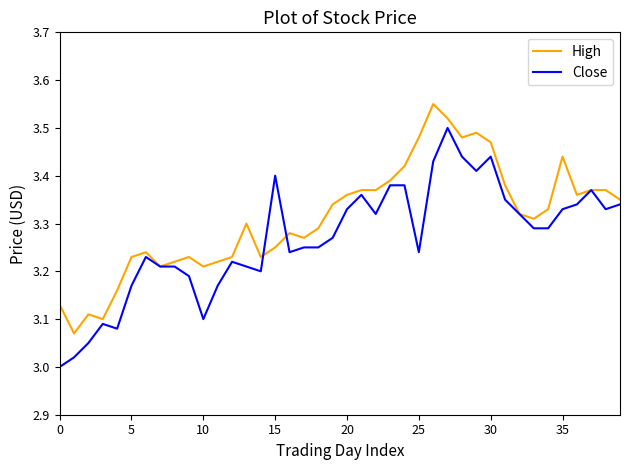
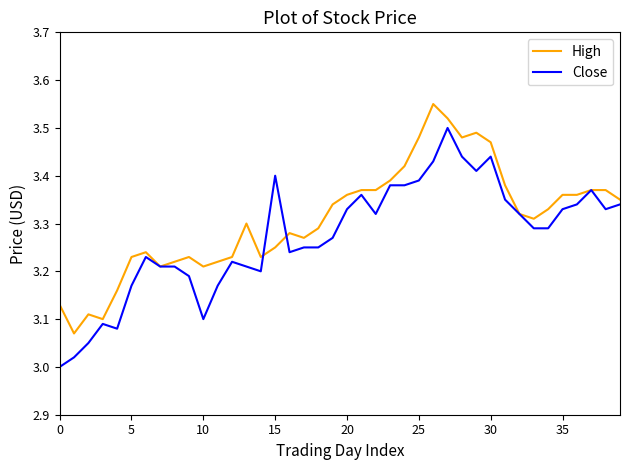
  {
    "High": {
      "0": 3.13,
      "5": 3.23,
      "10": 3.21,
      "15": 3.25,
      "20": 3.36,
      "25": 3.48,
      "30": 3.47,
-     "35": 3.44
+     "35": 3.36
    },
    "Close": {
      "0": 3.00,
      "5": 3.17,
      "10": 3.10,
      "15": 3.40,
      "20": 3.33,
-     "25": 3.24,
+     "25": 3.39,
      "30": 3.44,
      "35": 3.33
    }
  }
